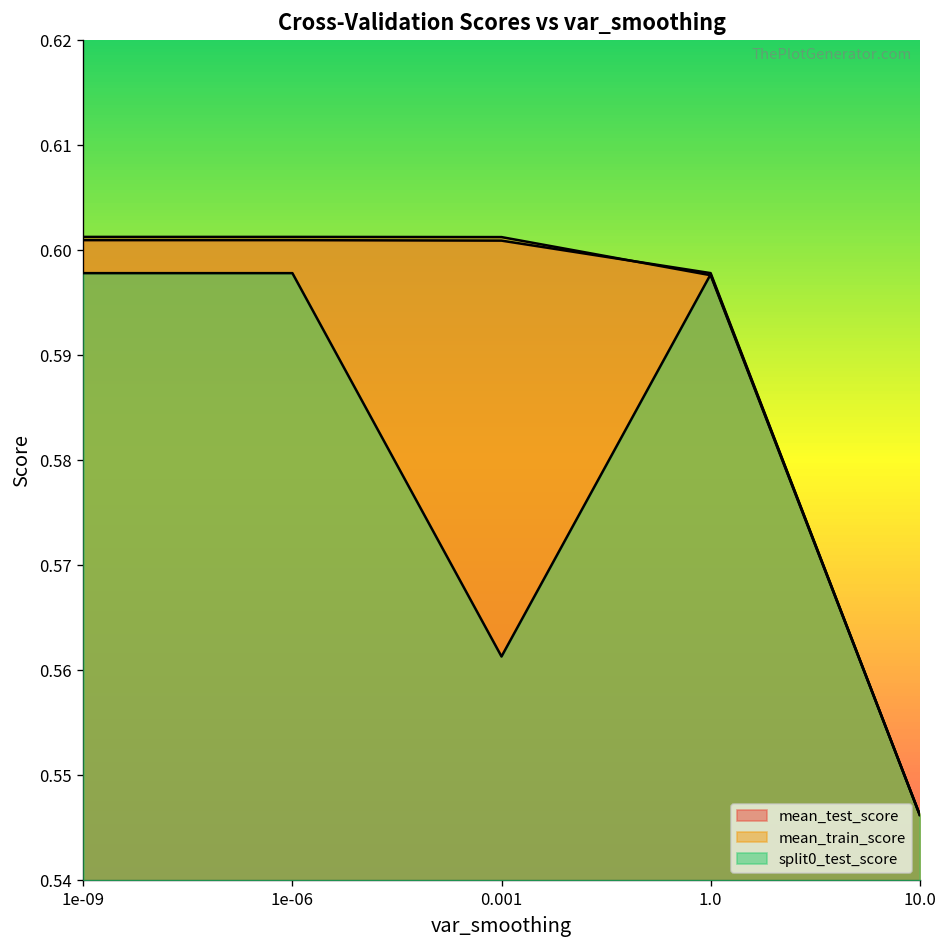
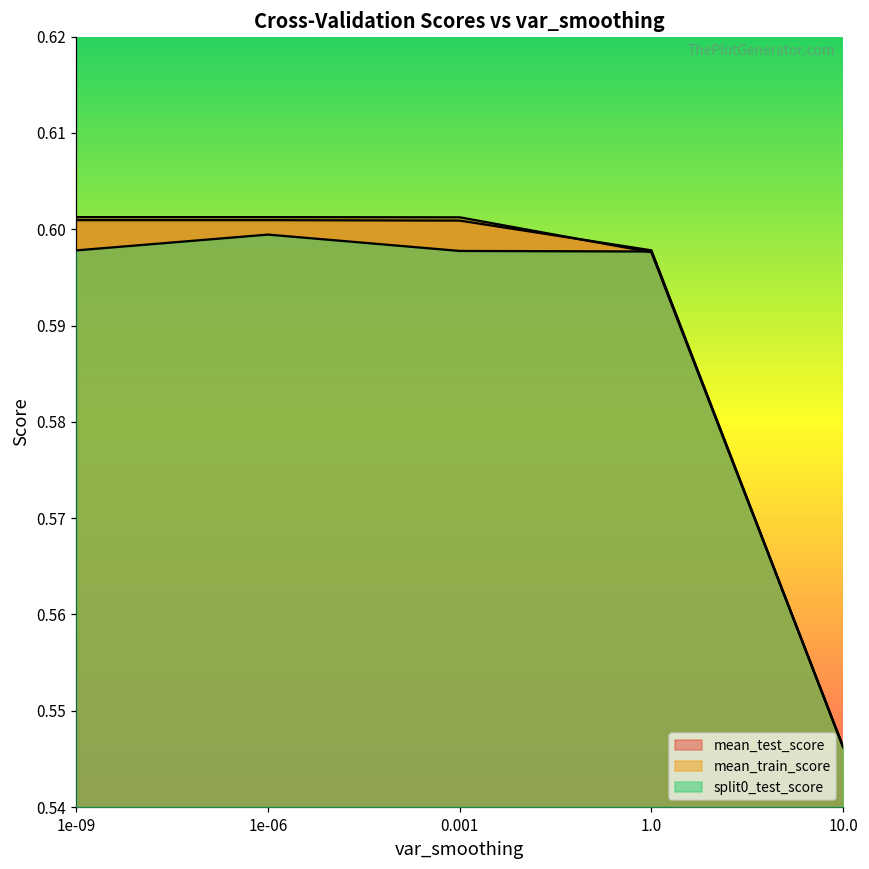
  {
    "mean_test_score": {
      "1e-09": 0.601,
      "1e-06": 0.601,
      "0.001": 0.601
    },
    "mean_train_score": {
      "1e-09": 0.601,
      "1e-06": 0.601,
      "0.001": 0.601
    },
    "split0_test_score": {
      "1e-09": 0.598,
-     "1e-06": 0.598,
-     "0.001": 0.561
+     "1e-06": 0.599,
+     "0.001": 0.598
    }
  }
